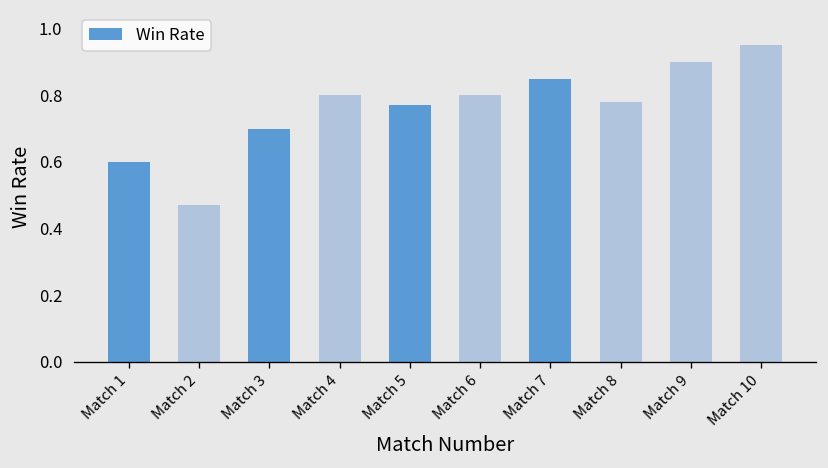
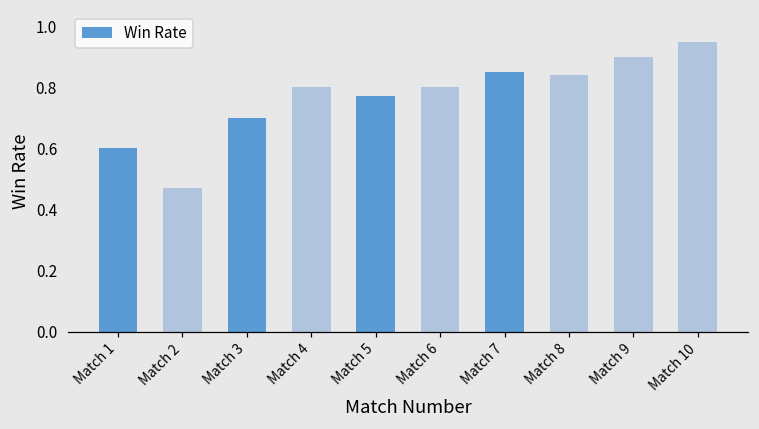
  {
    "Match 1": 0.60,
    "Match 2": 0.47,
    "Match 3": 0.70,
    "Match 4": 0.80,
    "Match 5": 0.77,
    "Match 6": 0.80,
    "Match 7": 0.85,
-   "Match 8": 0.78,
+   "Match 8": 0.84,
    "Match 9": 0.90,
    "Match 10": 0.95
  }
